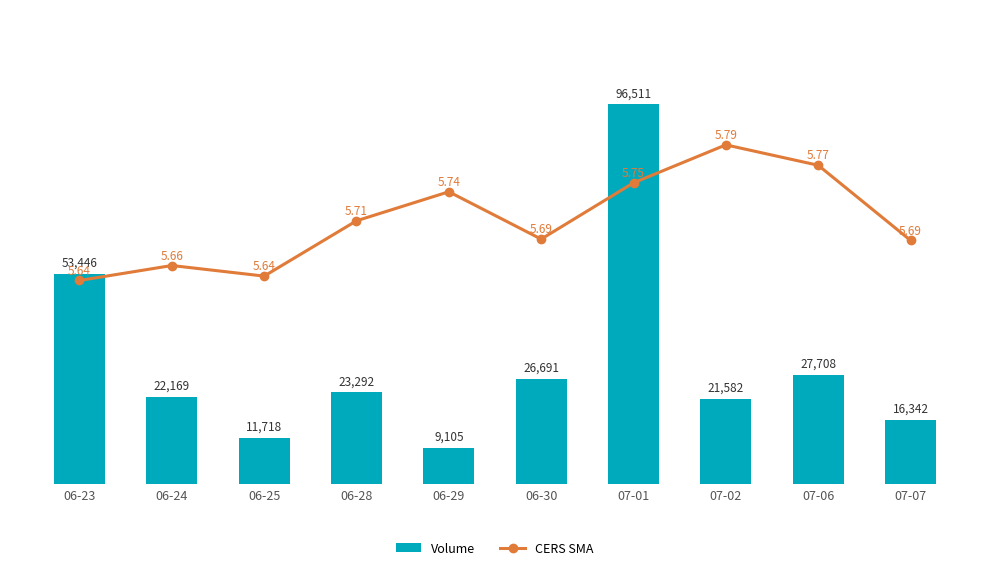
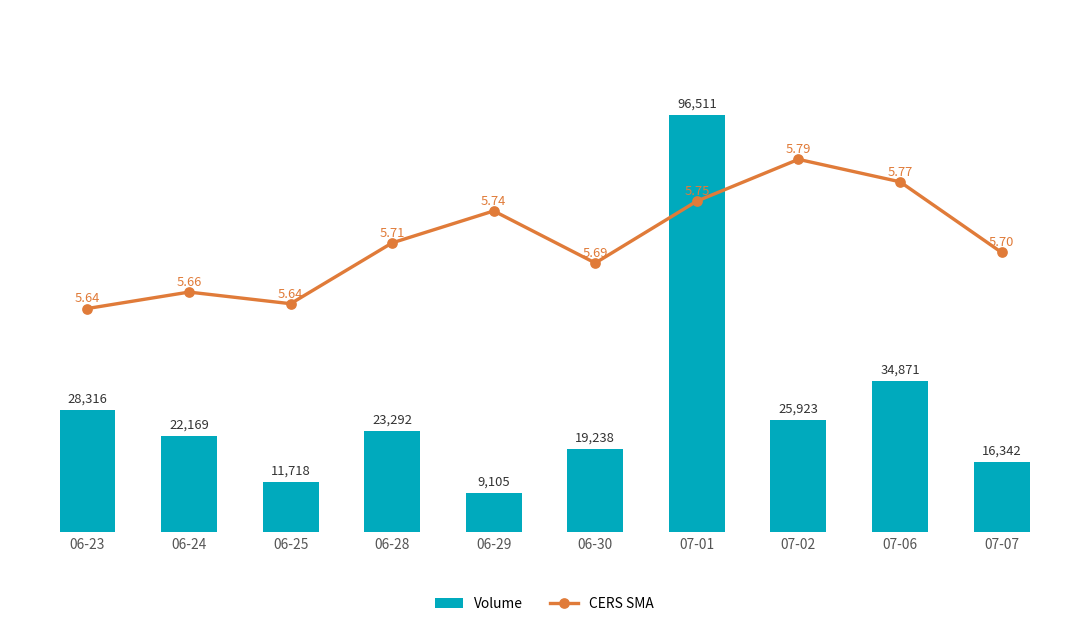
  {
    "Volume": {
-     "06-23": "53,446",
+     "06-23": "28,316",
      "06-24": "22,169",
      "06-25": "11,718",
      "06-28": "23,292",
      "06-29": "9,105",
-     "06-30": "26,691",
+     "06-30": "19,238",
      "07-01": "96,511",
-     "07-02": "21,582",
-     "07-06": "27,708",
+     "07-02": "25,923",
+     "07-06": "34,871",
      "07-07": "16,342"
    },
    "CERS SMA": {
      "06-24": "5.66",
      "06-25": "5.64",
      "06-28": "5.71",
      "06-29": "5.74",
      "06-30": "5.69",
      "07-01": "5.75",
      "07-02": "5.79",
      "07-06": "5.77",
-     "07-07": "5.69"
+     "07-07": "5.70"
    }
  }
